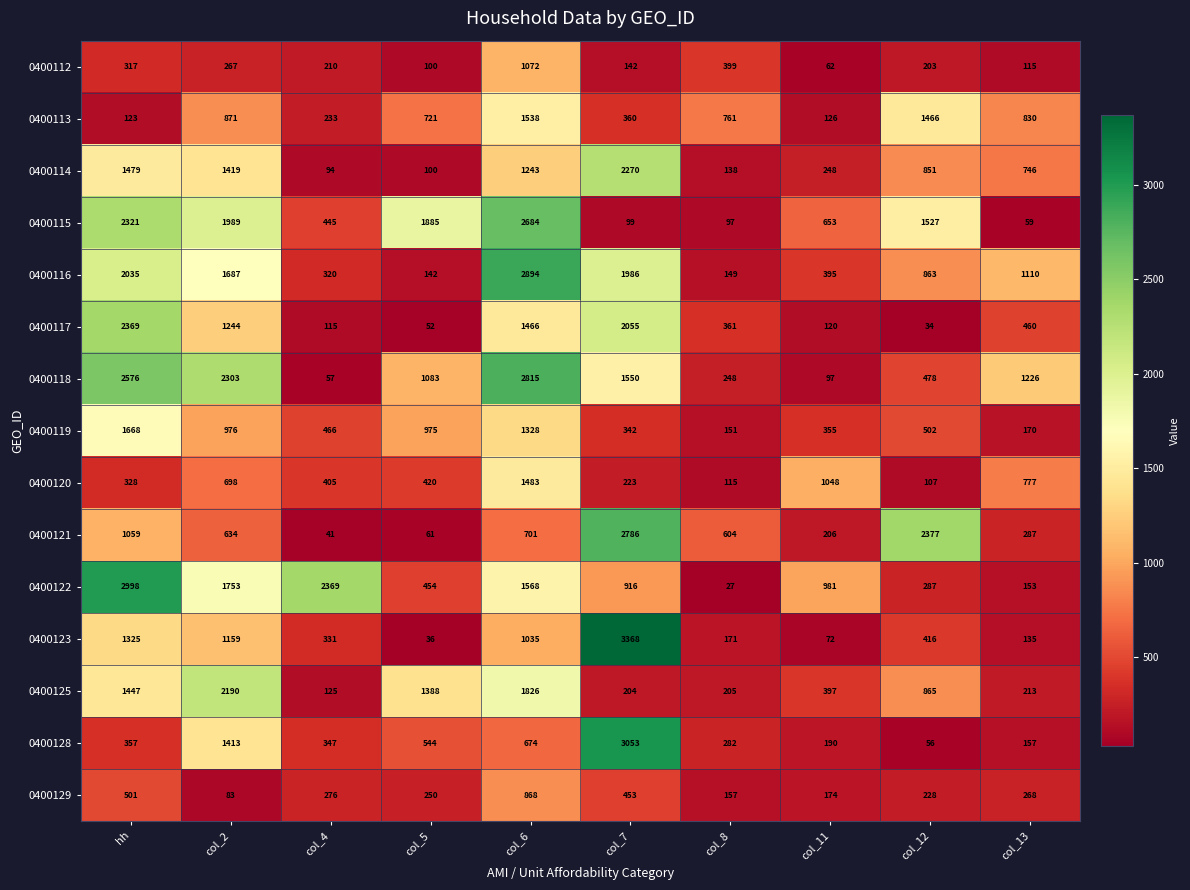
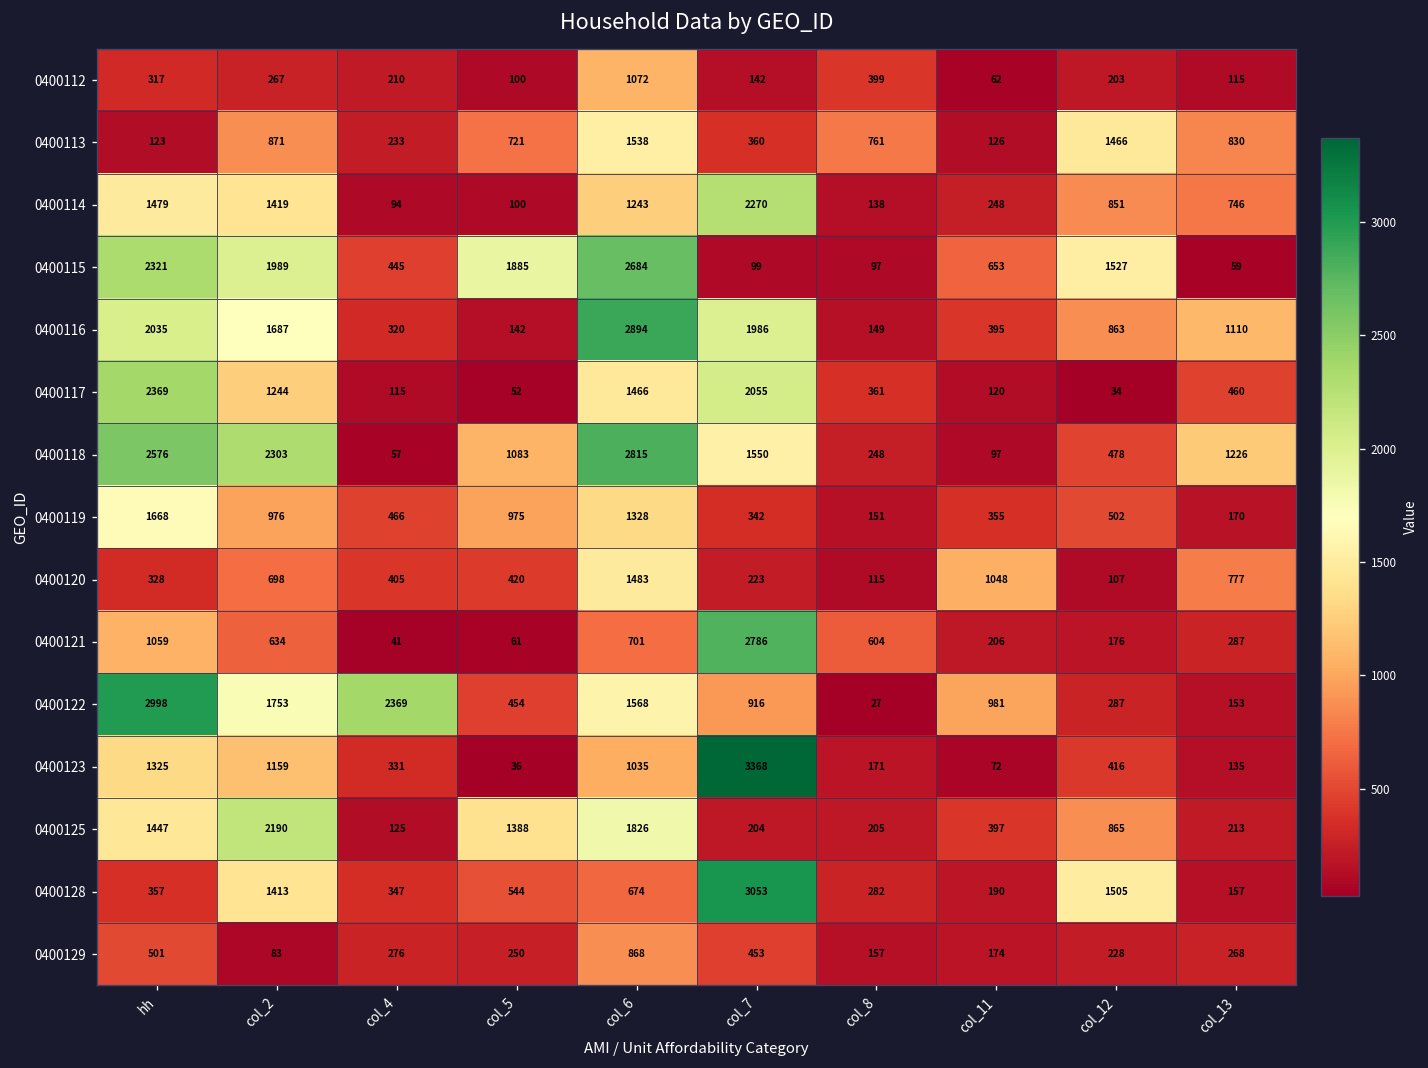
  {
    "0400112": {
      "hh": 317,
      "col_2": 267,
      "col_4": 210,
      "col_5": 100,
      "col_6": 1072,
      "col_7": 142,
      "col_8": 399,
      "col_11": 62,
      "col_12": 203,
      "col_13": 115
    },
    "0400113": {
      "hh": 123,
      "col_2": 871,
      "col_4": 233,
      "col_5": 721,
      "col_6": 1538,
      "col_7": 360,
      "col_8": 761,
      "col_11": 126,
      "col_12": 1466,
      "col_13": 830
    },
    "0400114": {
      "hh": 1479,
      "col_2": 1419,
      "col_4": 94,
      "col_5": 100,
      "col_6": 1243,
      "col_7": 2270,
      "col_8": 138,
      "col_11": 248,
      "col_12": 851,
      "col_13": 746
    },
    "0400115": {
      "hh": 2321,
      "col_2": 1989,
      "col_4": 445,
      "col_5": 1885,
      "col_6": 2684,
      "col_7": 99,
      "col_8": 97,
      "col_11": 653,
      "col_12": 1527,
      "col_13": 59
    },
    "0400116": {
      "hh": 2035,
      "col_2": 1687,
      "col_4": 320,
      "col_5": 142,
      "col_6": 2894,
      "col_7": 1986,
      "col_8": 149,
      "col_11": 395,
      "col_12": 863,
      "col_13": 1110
    },
    "0400117": {
      "hh": 2369,
      "col_2": 1244,
      "col_4": 115,
      "col_5": 52,
      "col_6": 1466,
      "col_7": 2055,
      "col_8": 361,
      "col_11": 120,
      "col_12": 34,
      "col_13": 460
    },
    "0400118": {
      "hh": 2576,
      "col_2": 2303,
      "col_4": 57,
      "col_5": 1083,
      "col_6": 2815,
      "col_7": 1550,
      "col_8": 248,
      "col_11": 97,
      "col_12": 478,
      "col_13": 1226
    },
    "0400119": {
      "hh": 1668,
      "col_2": 976,
      "col_4": 466,
      "col_5": 975,
      "col_6": 1328,
      "col_7": 342,
      "col_8": 151,
      "col_11": 355,
      "col_12": 502,
      "col_13": 170
    },
    "0400120": {
      "hh": 328,
      "col_2": 698,
      "col_4": 405,
      "col_5": 420,
      "col_6": 1483,
      "col_7": 223,
      "col_8": 115,
      "col_11": 1048,
      "col_12": 107,
      "col_13": 777
    },
    "0400121": {
      "hh": 1059,
      "col_2": 634,
      "col_4": 41,
      "col_5": 61,
      "col_6": 701,
      "col_7": 2786,
      "col_8": 604,
      "col_11": 206,
-     "col_12": 2377,
+     "col_12": 176,
      "col_13": 287
    },
    "0400122": {
      "hh": 2998,
      "col_2": 1753,
      "col_4": 2369,
      "col_5": 454,
      "col_6": 1568,
      "col_7": 916,
      "col_8": 27,
      "col_11": 981,
      "col_12": 287,
      "col_13": 153
    },
    "0400123": {
      "hh": 1325,
      "col_2": 1159,
      "col_4": 331,
      "col_5": 36,
      "col_6": 1035,
      "col_7": 3368,
      "col_8": 171,
      "col_11": 72,
      "col_12": 416,
      "col_13": 135
    },
    "0400125": {
      "hh": 1447,
      "col_2": 2190,
      "col_4": 125,
      "col_5": 1388,
      "col_6": 1826,
      "col_7": 204,
      "col_8": 205,
      "col_11": 397,
      "col_12": 865,
      "col_13": 213
    },
    "0400128": {
      "hh": 357,
      "col_2": 1413,
      "col_4": 347,
      "col_5": 544,
      "col_6": 674,
      "col_7": 3053,
      "col_8": 282,
      "col_11": 190,
-     "col_12": 56,
+     "col_12": 1505,
      "col_13": 157
    },
    "0400129": {
      "hh": 501,
      "col_2": 83,
      "col_4": 276,
      "col_5": 250,
      "col_6": 868,
      "col_7": 453,
      "col_8": 157,
      "col_11": 174,
      "col_12": 228,
      "col_13": 268
    }
  }
